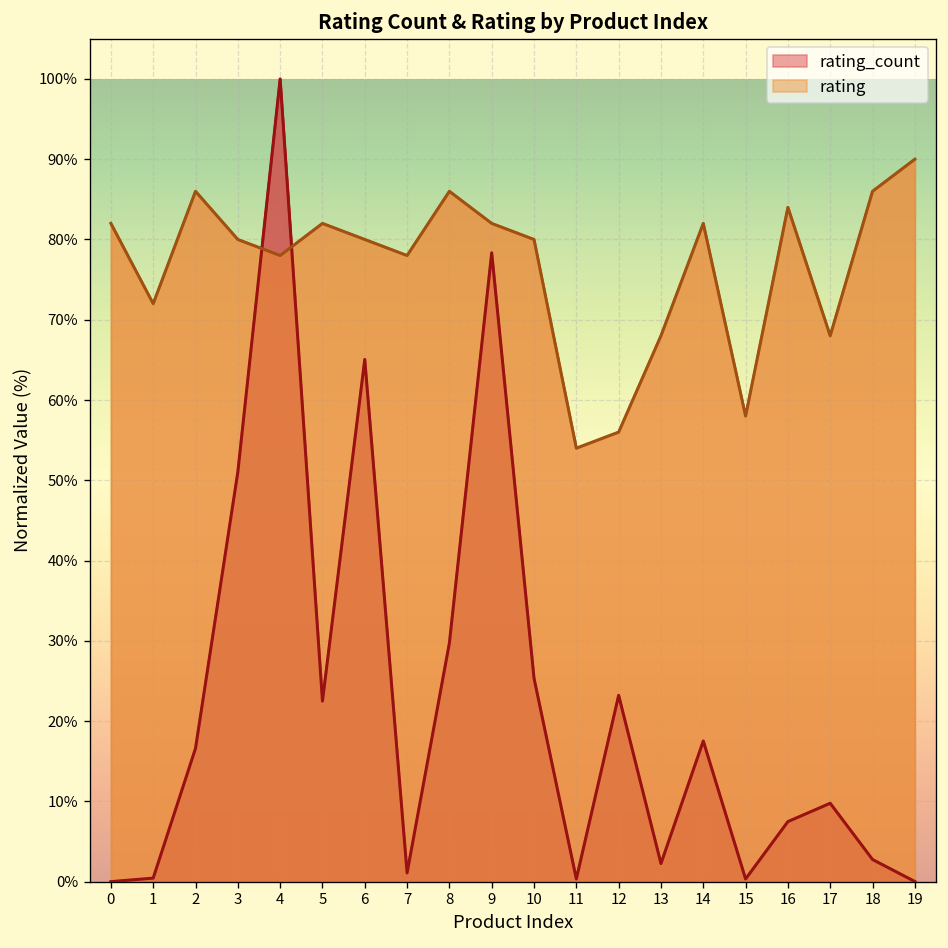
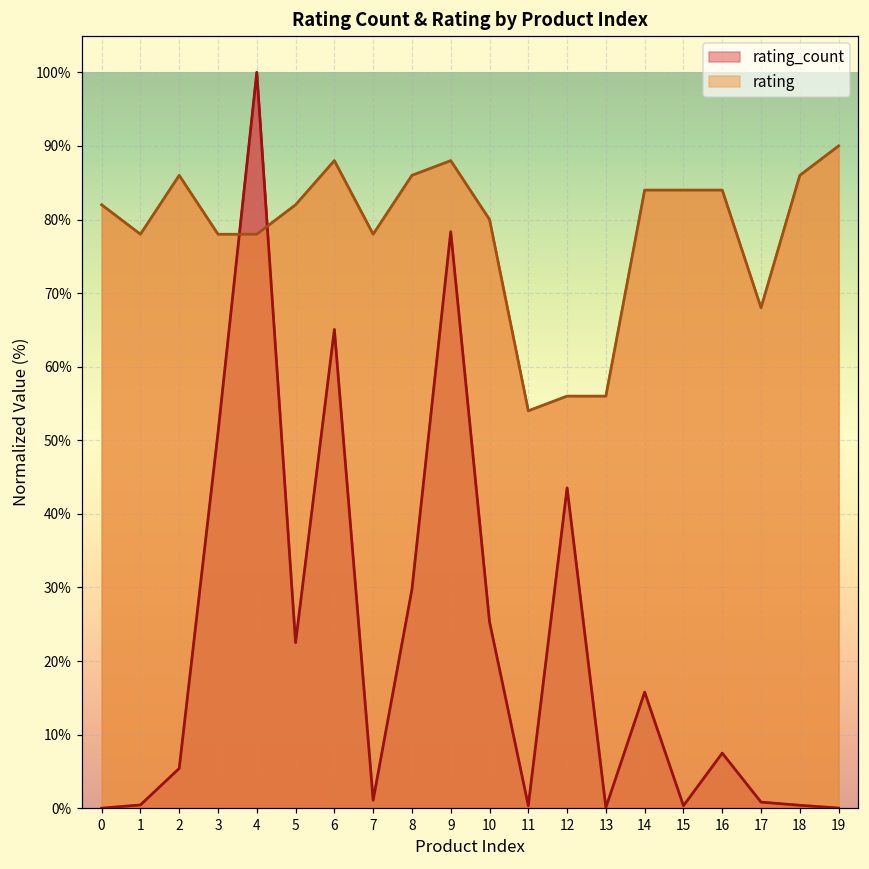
  {
    "rating_count": {
      "0": "0%",
      "1": "0%",
-     "2": "17%",
+     "2": "5%",
      "3": "51%",
      "4": "100%",
      "5": "22%",
      "6": "65%",
      "7": "1%",
      "8": "30%",
      "9": "78%",
      "10": "25%",
      "11": "0%",
-     "12": "23%",
-     "13": "2%",
-     "14": "18%",
+     "12": "44%",
+     "13": "0%",
+     "14": "16%",
      "15": "0%",
      "16": "7%",
-     "17": "10%",
-     "18": "3%",
+     "17": "1%",
+     "18": "0%",
      "19": "0%"
    },
    "rating": {
      "0": "82%",
-     "1": "72%",
+     "1": "78%",
      "2": "86%",
-     "3": "80%",
+     "3": "78%",
      "4": "78%",
      "5": "82%",
-     "6": "80%",
+     "6": "88%",
      "7": "78%",
      "8": "86%",
-     "9": "82%",
+     "9": "88%",
      "10": "80%",
      "11": "54%",
      "12": "56%",
-     "13": "68%",
-     "14": "82%",
-     "15": "58%",
+     "13": "56%",
+     "14": "84%",
+     "15": "84%",
      "16": "84%",
      "17": "68%",
      "18": "86%",
      "19": "90%"
    }
  }
